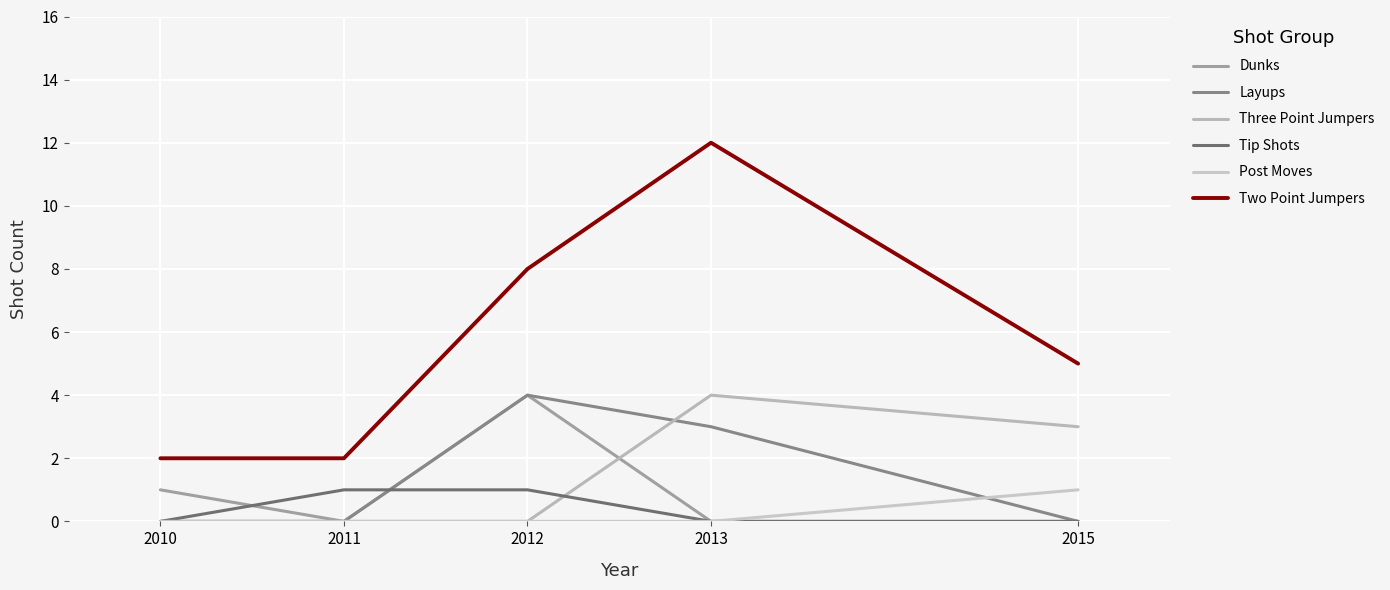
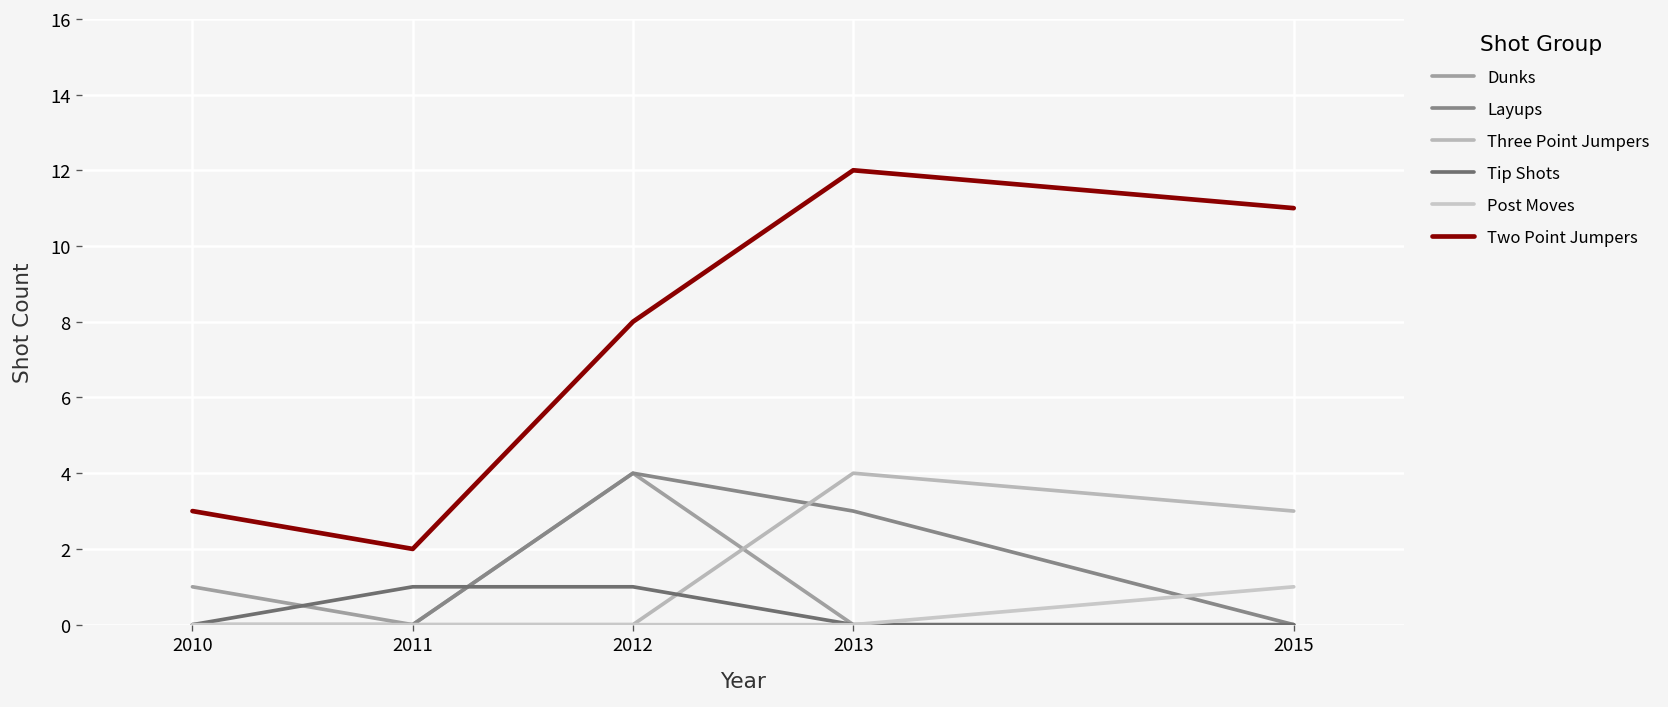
  {
    "Two Point Jumpers": {
-     "2010": 2,
+     "2010": 3,
      "2011": 2,
      "2012": 8,
      "2013": 12,
-     "2015": 5
+     "2015": 11
    }
  }
